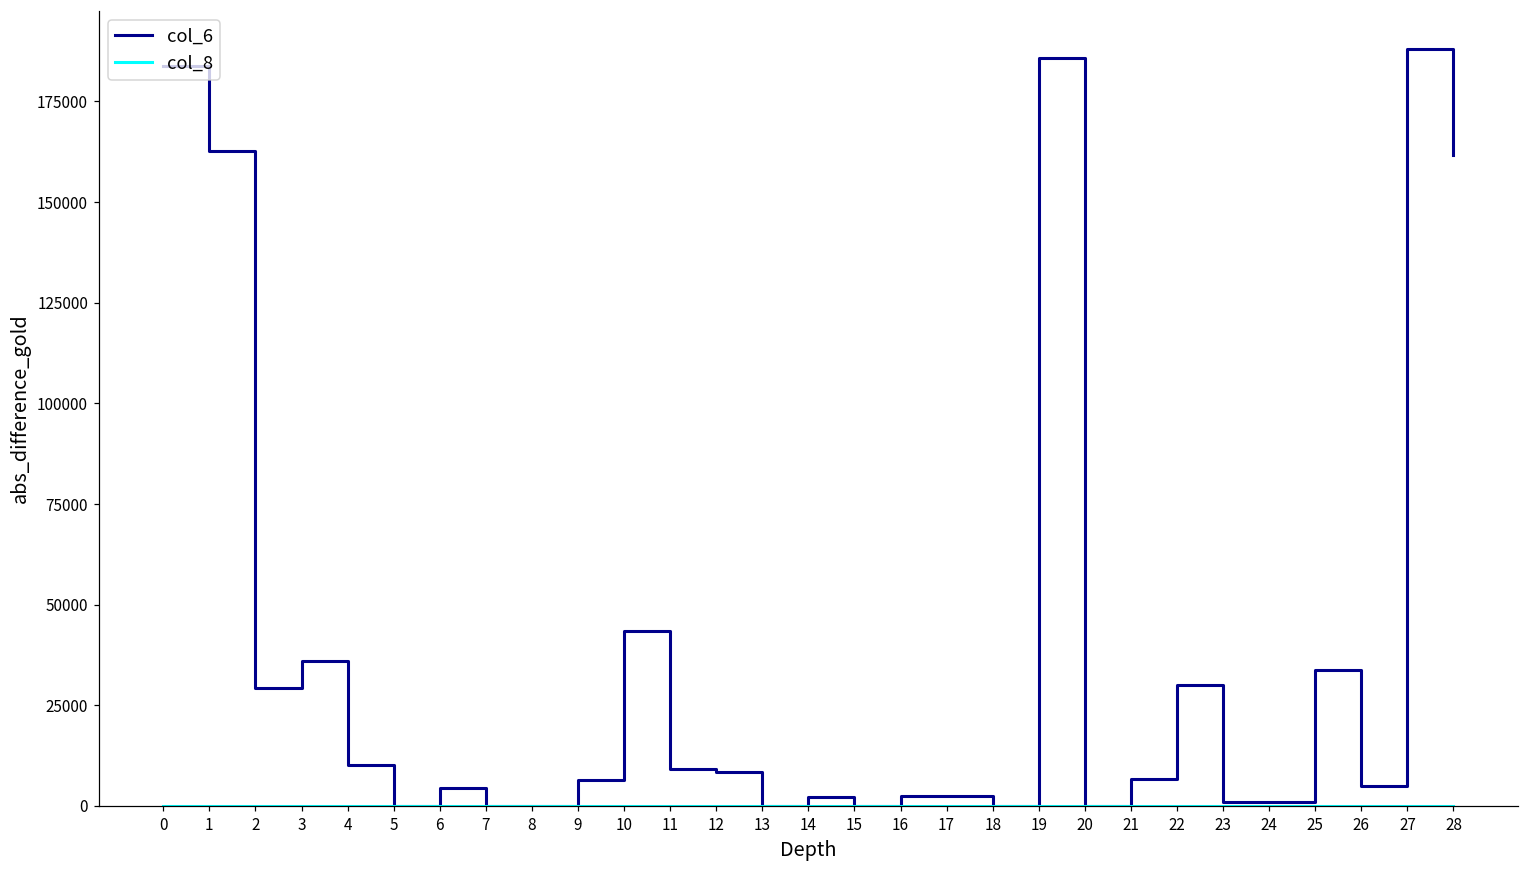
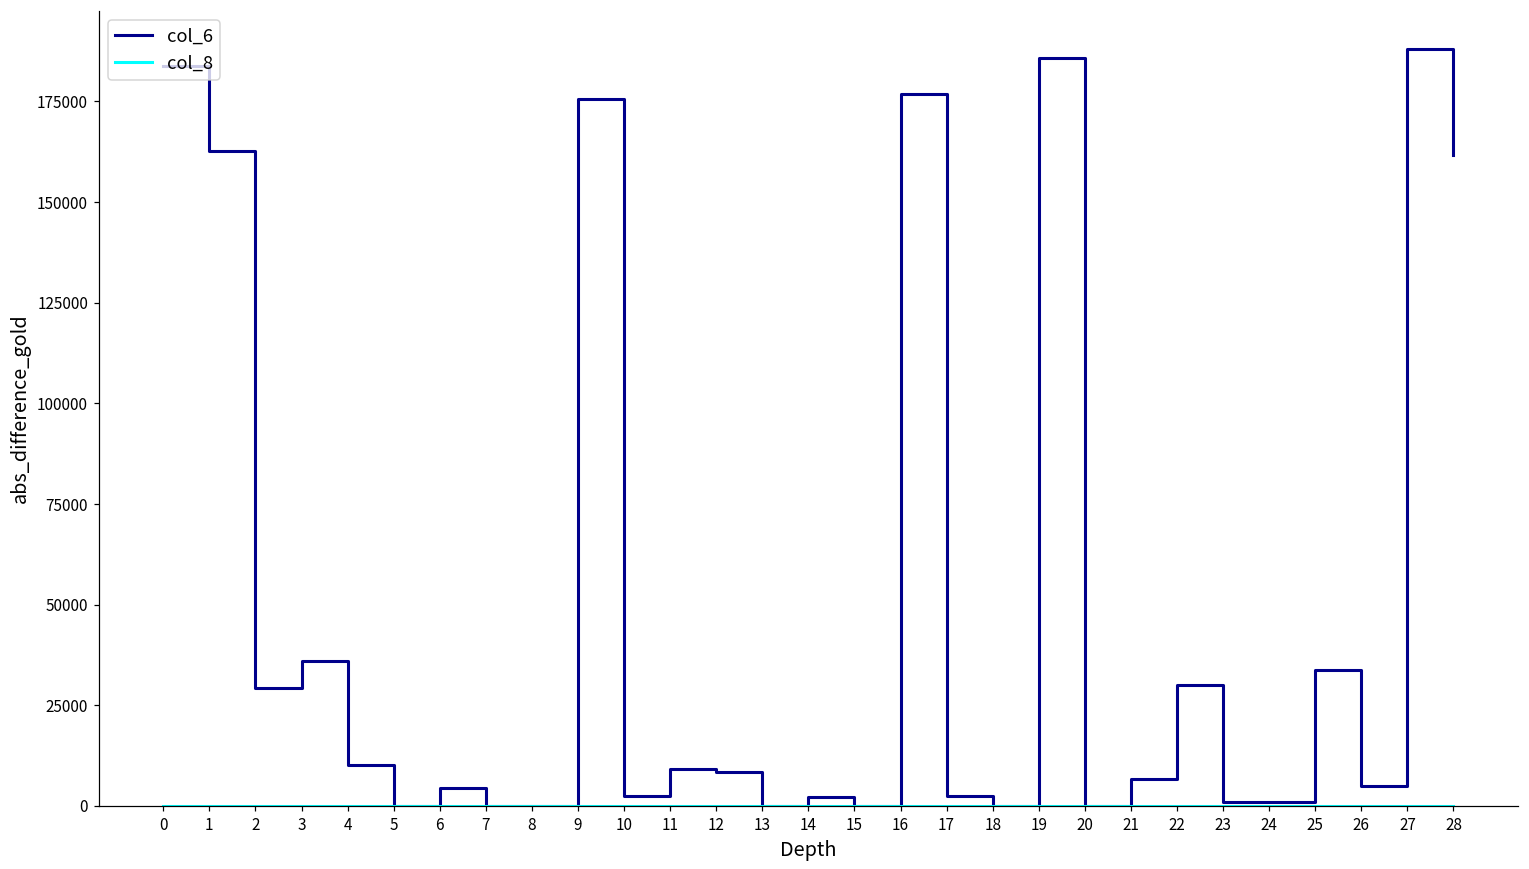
  {
    "col_6": {
      "1": 163000,
      "2": 29000,
      "3": 36000,
      "4": 10000,
      "6": 4000,
-     "9": 6000,
-     "10": 44000,
+     "9": 176000,
+     "10": 3000,
      "11": 9000,
      "12": 8000,
      "14": 2000,
-     "16": 2000,
+     "16": 177000,
      "17": 2000,
      "19": 186000,
      "21": 7000,
      "22": 30000,
      "23": 1000,
      "24": 1000,
      "25": 34000,
      "26": 5000,
      "27": 188000,
      "28": 162000
    },
    "col_8": {
      "0": 0,
      "1": 0,
      "2": 0,
      "3": 0,
      "4": 0,
      "6": 0,
      "9": 0,
      "10": 0,
      "11": 0,
      "12": 0,
      "14": 0,
      "16": 0,
      "17": 0,
      "19": 0,
      "21": 0,
      "22": 0,
      "23": 0,
      "24": 0,
      "25": 0,
      "26": 0,
      "27": 0,
      "28": 0
    }
  }
